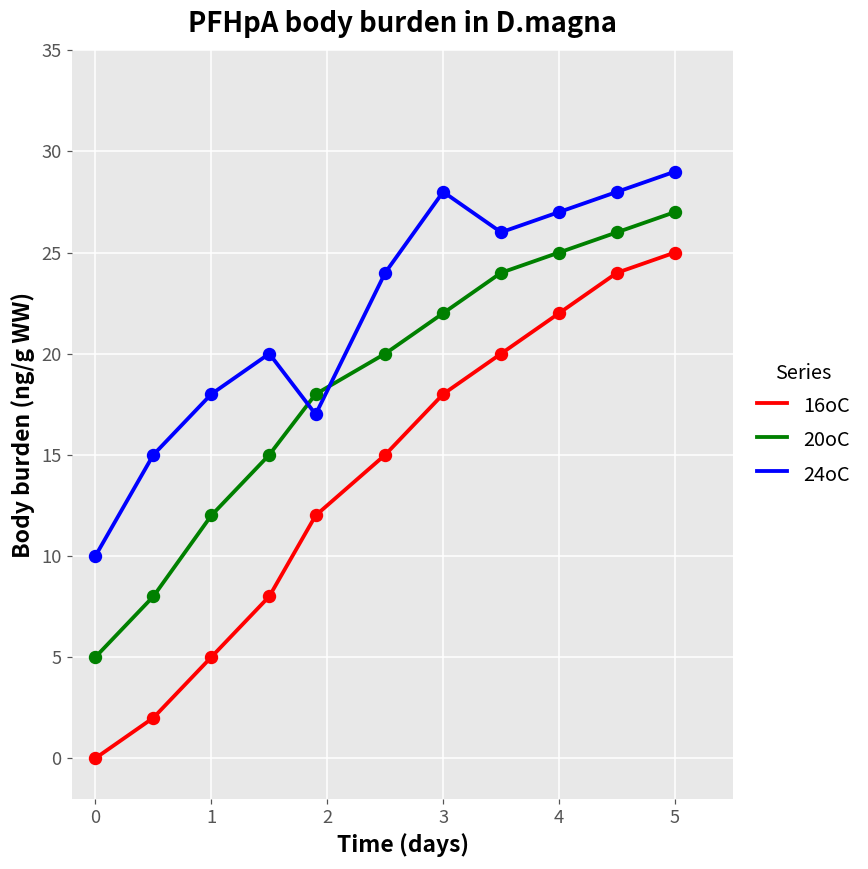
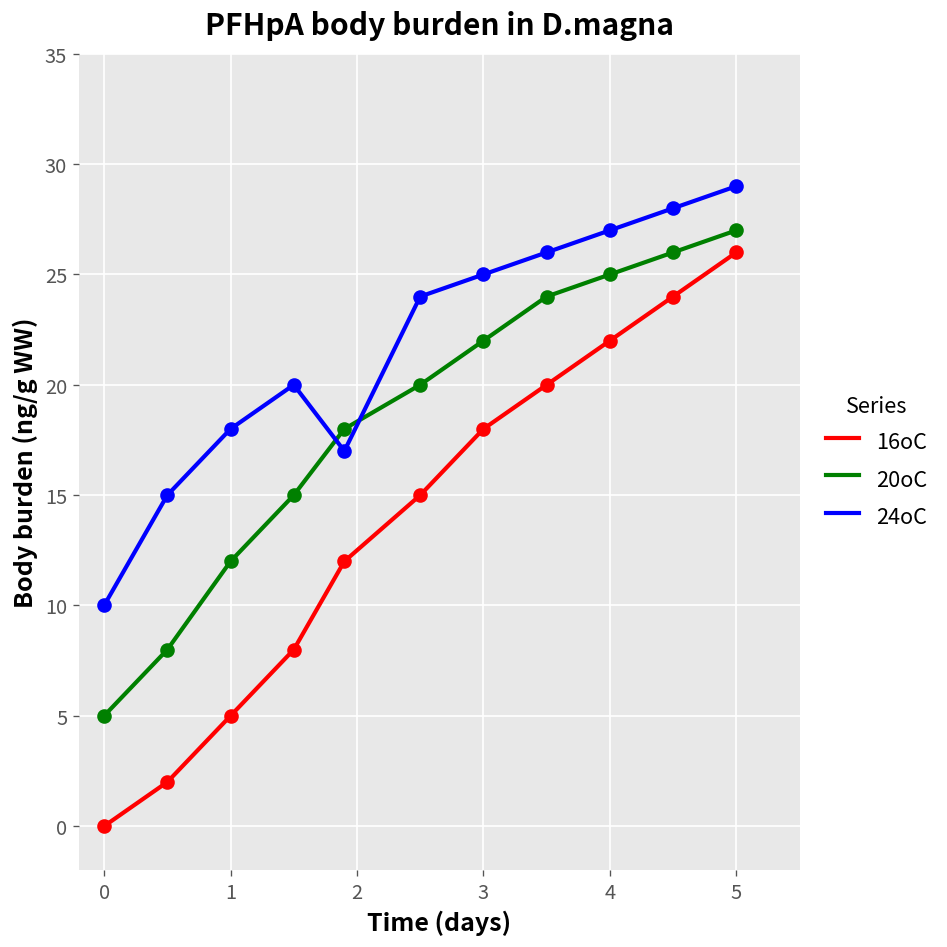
  {
    "16oC": {
      "0": 0,
      "1": 5,
      "3": 18,
      "4": 22,
-     "5": 25
+     "5": 26
    },
    "20oC": {
      "0": 5,
      "1": 12,
      "3": 22,
      "4": 25,
      "5": 27
    },
    "24oC": {
      "0": 10,
      "1": 18,
-     "3": 28,
+     "3": 25,
      "4": 27,
      "5": 29
    }
  }
